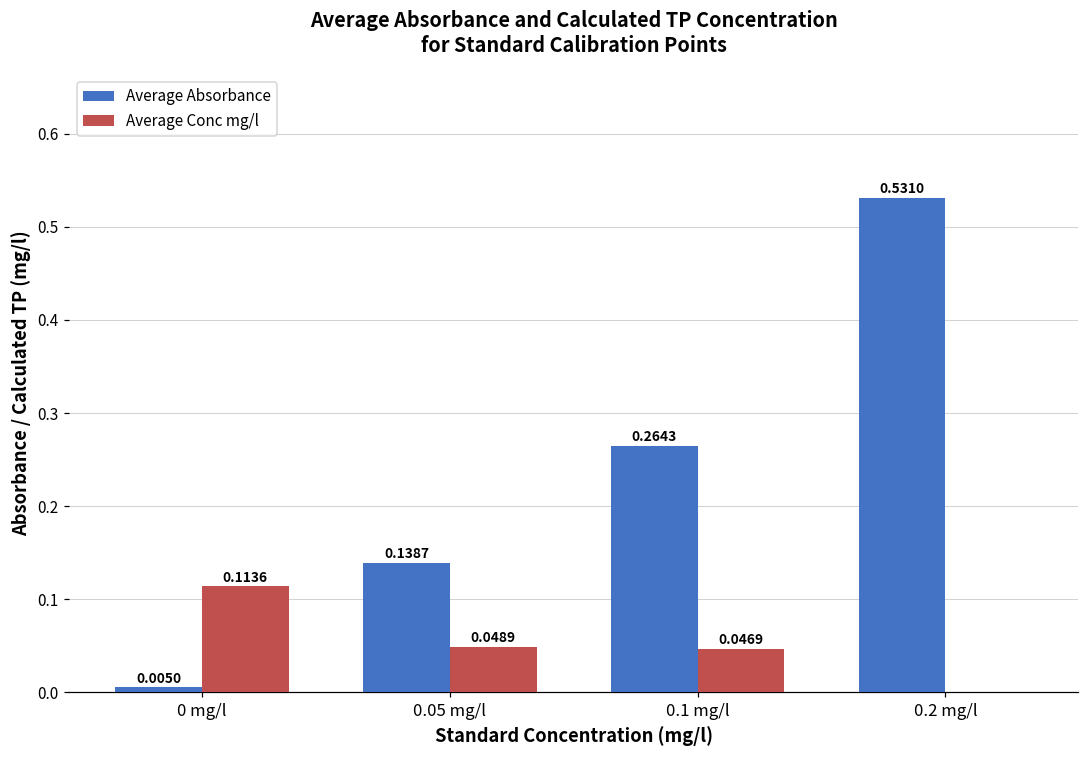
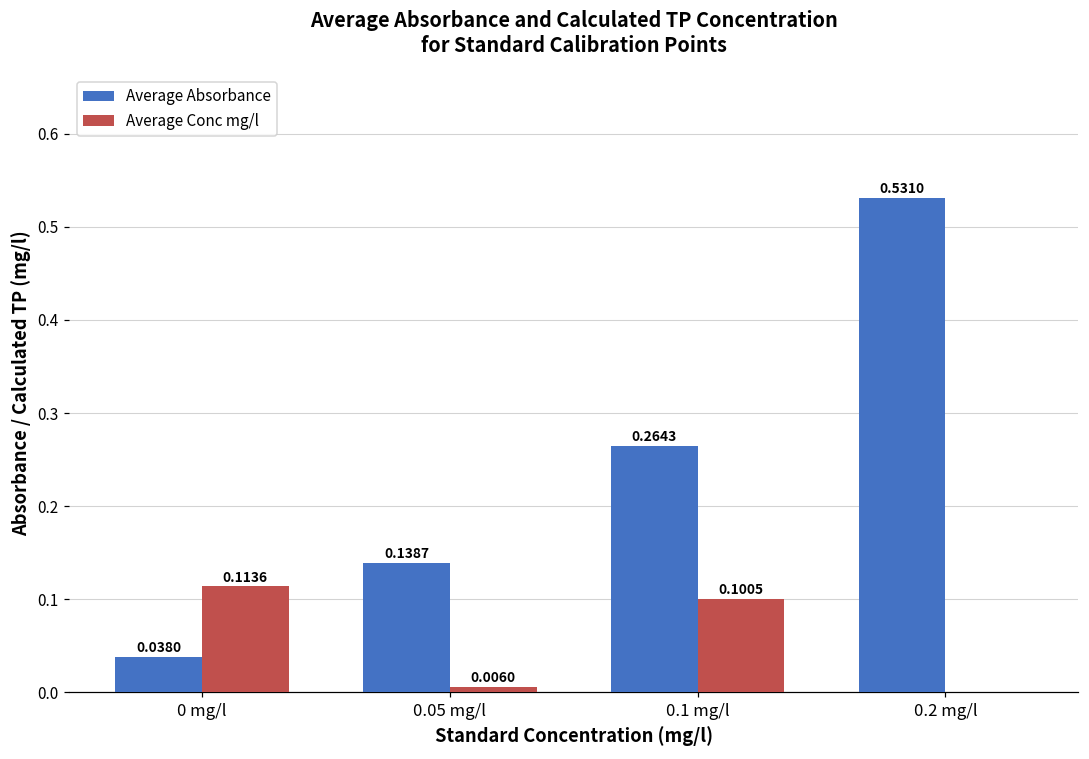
  {
    "Average Absorbance": {
-     "0 mg/l": 0.0050,
+     "0 mg/l": 0.0380,
      "0.05 mg/l": 0.1387,
      "0.1 mg/l": 0.2643,
      "0.2 mg/l": 0.5310
    },
    "Average Conc mg/l": {
      "0 mg/l": 0.1136,
-     "0.05 mg/l": 0.0489,
-     "0.1 mg/l": 0.0469
+     "0.05 mg/l": 0.0060,
+     "0.1 mg/l": 0.1005
    }
  }
